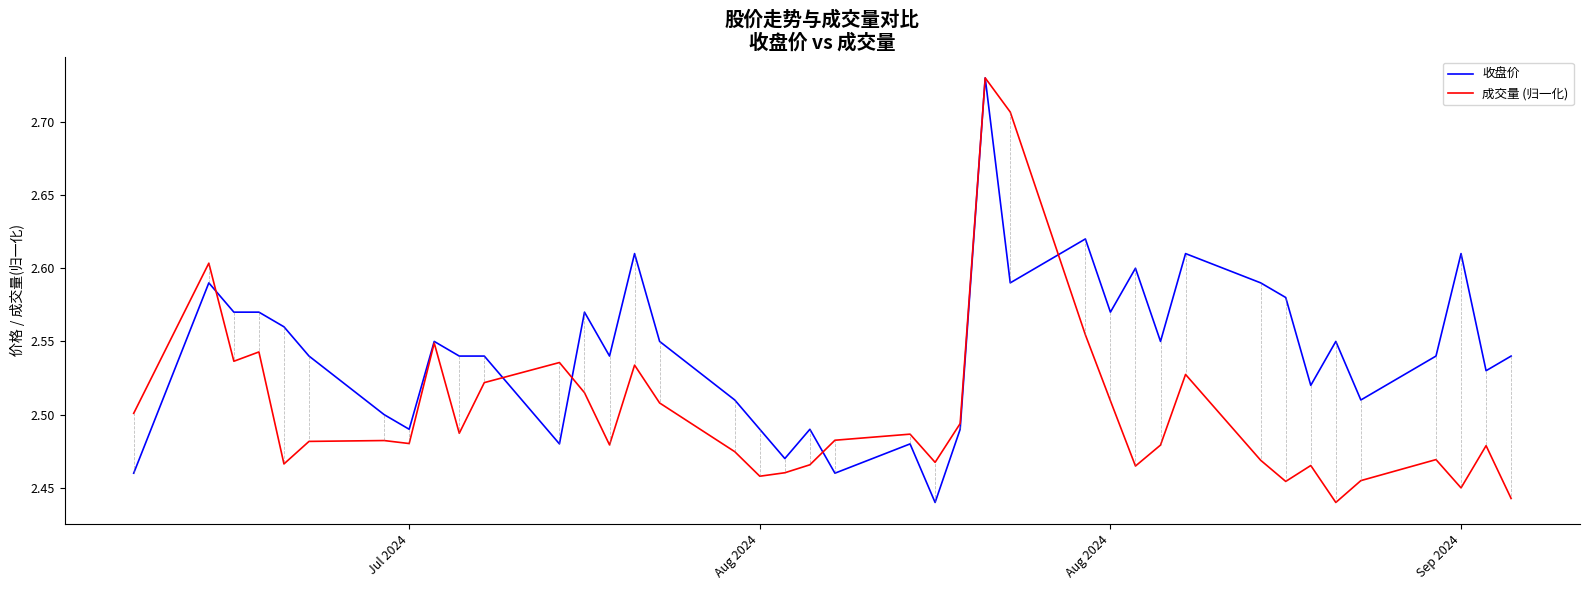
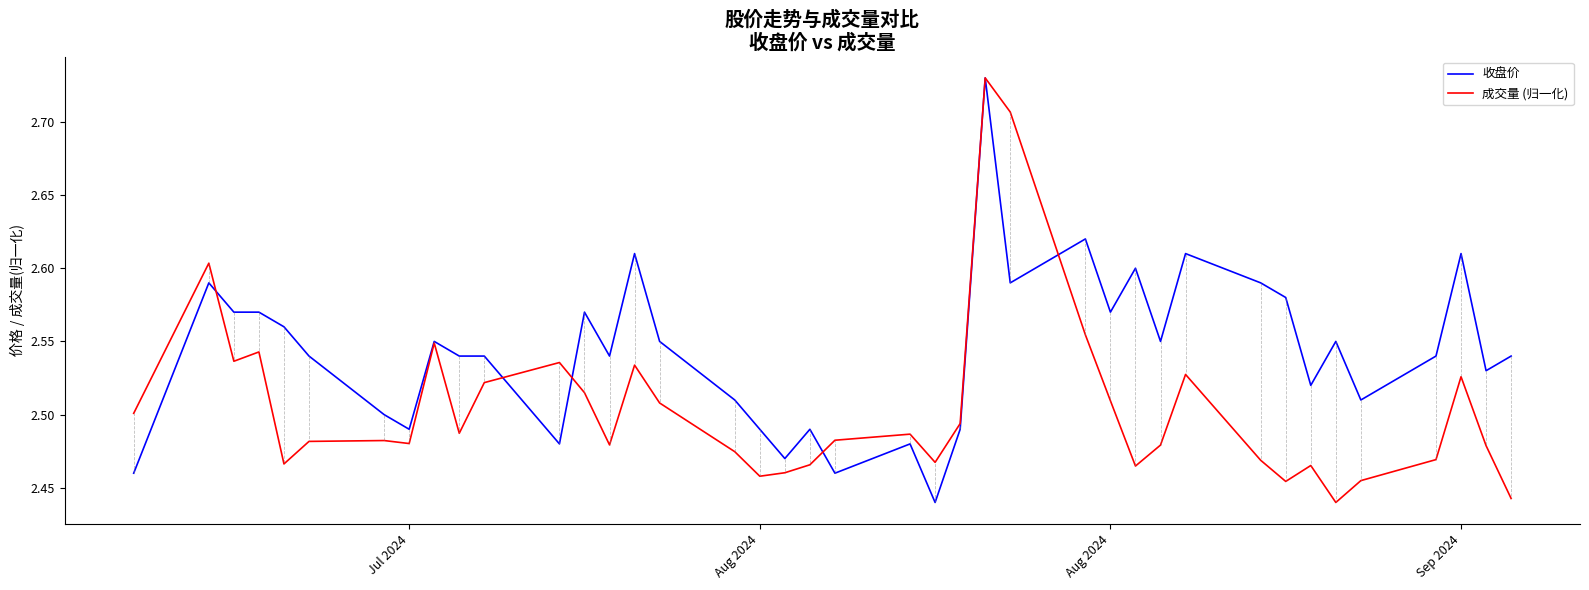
  {
    "成交量 (归一化)": {
-     "Sep 2024": 2.450
+     "Sep 2024": 2.526
    }
  }
